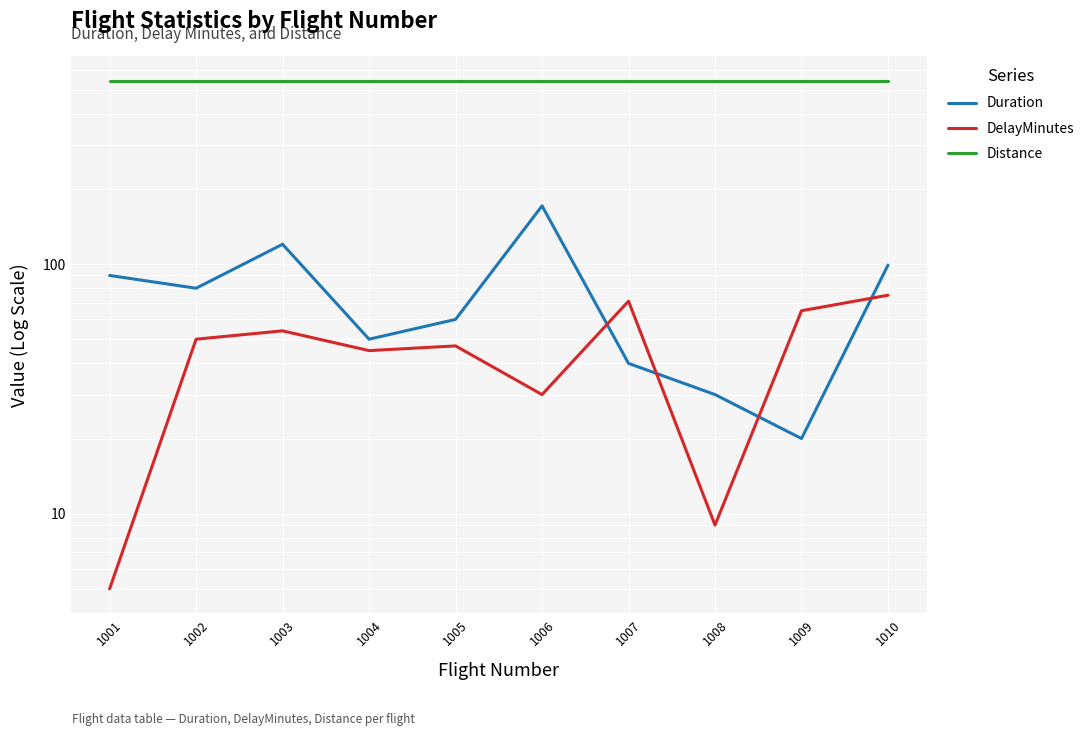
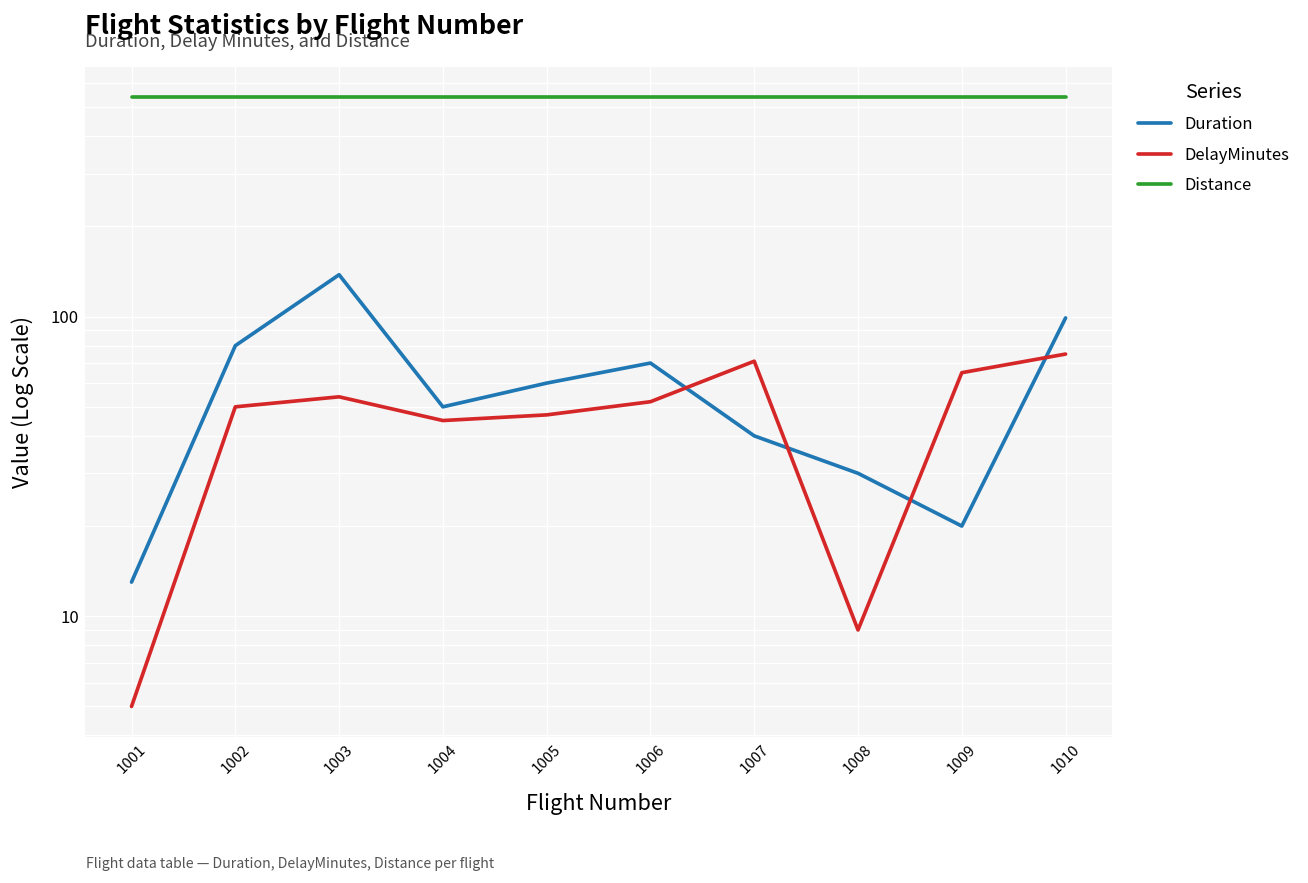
  {
    "Duration": {
-     "1001": 90,
+     "1001": 13,
      "1002": 80,
-     "1003": 120,
+     "1003": 140,
      "1004": 50,
      "1005": 60,
-     "1006": 170,
+     "1006": 70,
      "1007": 40,
      "1008": 30,
      "1009": 20,
      "1010": 99
    },
    "DelayMinutes": {
      "1001": 5,
      "1002": 50,
      "1003": 54,
      "1004": 45,
      "1005": 47,
-     "1006": 30,
+     "1006": 52,
      "1007": 71,
      "1008": 9,
      "1009": 65,
      "1010": 75
    },
    "Distance": {
      "1001": 540,
      "1002": 540,
      "1003": 540,
      "1004": 540,
      "1005": 540,
      "1006": 540,
      "1007": 540,
      "1008": 540,
      "1009": 540,
      "1010": 540
    }
  }
